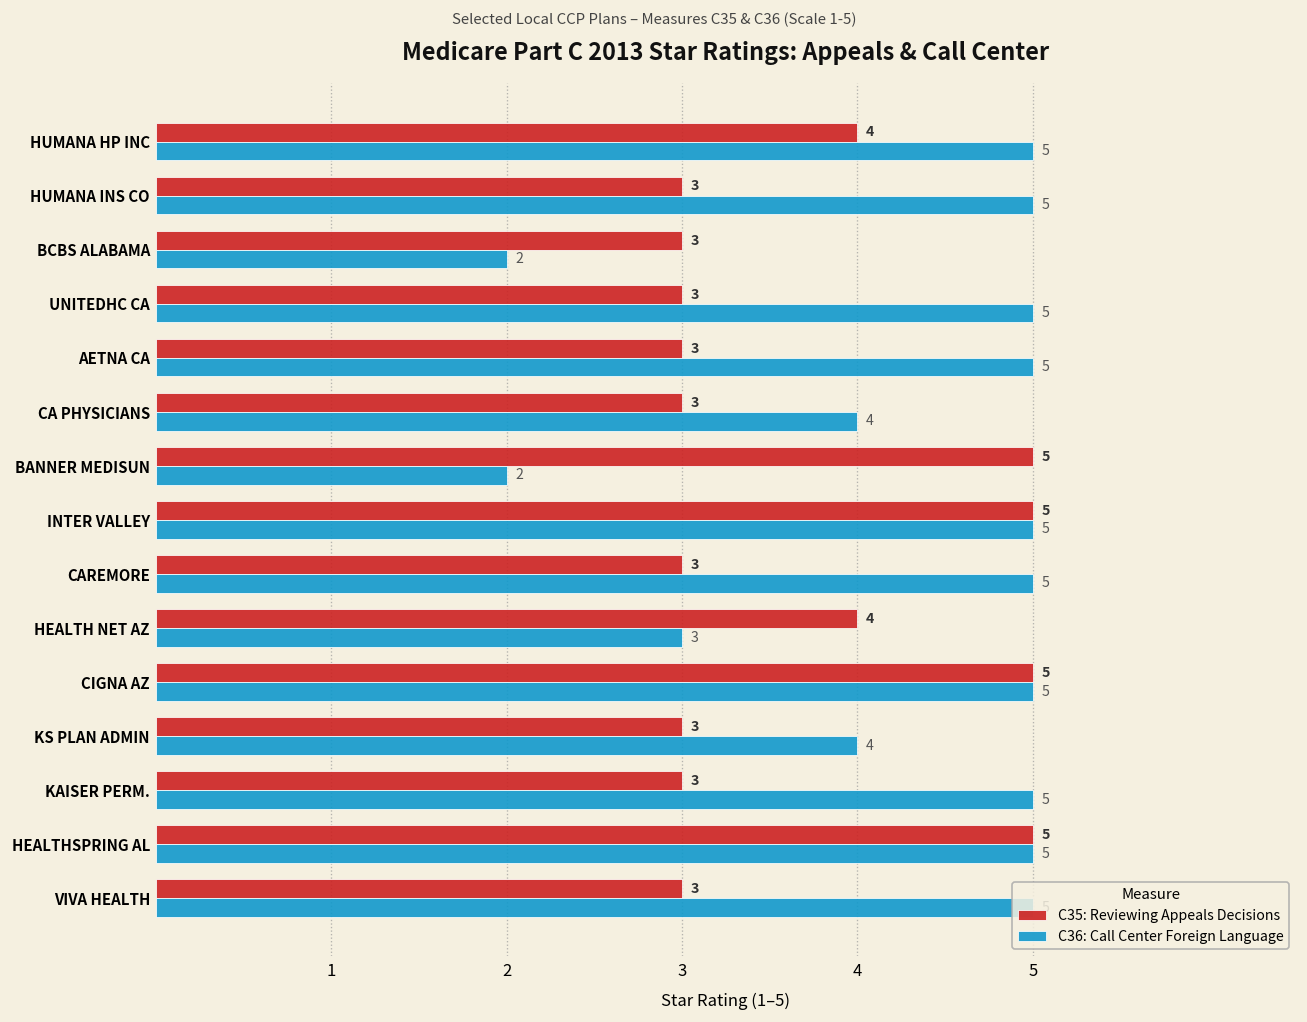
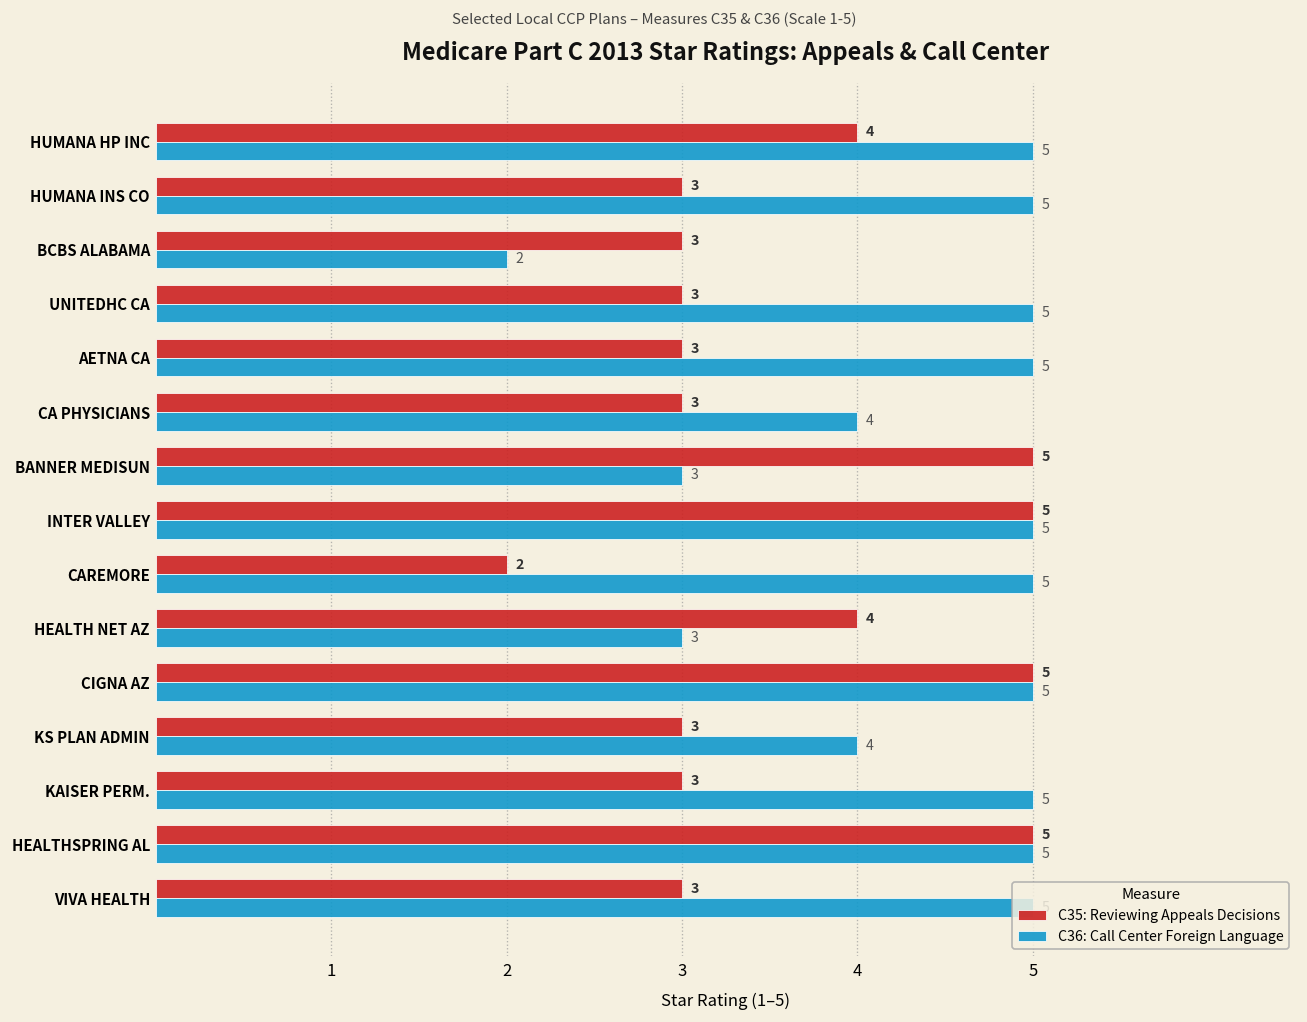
  {
    "C35: Reviewing Appeals Decisions": {
      "HUMANA HP INC": 4,
      "HUMANA INS CO": 3,
      "BCBS ALABAMA": 3,
      "UNITEDHC CA": 3,
      "AETNA CA": 3,
      "CA PHYSICIANS": 3,
      "BANNER MEDISUN": 5,
      "INTER VALLEY": 5,
-     "CAREMORE": 3,
+     "CAREMORE": 2,
      "HEALTH NET AZ": 4,
      "CIGNA AZ": 5,
      "KS PLAN ADMIN": 3,
      "KAISER PERM.": 3,
      "HEALTHSPRING AL": 5,
      "VIVA HEALTH": 3
    },
    "C36: Call Center Foreign Language": {
      "HUMANA HP INC": 5,
      "HUMANA INS CO": 5,
      "BCBS ALABAMA": 2,
      "UNITEDHC CA": 5,
      "AETNA CA": 5,
      "CA PHYSICIANS": 4,
-     "BANNER MEDISUN": 2,
+     "BANNER MEDISUN": 3,
      "INTER VALLEY": 5,
      "CAREMORE": 5,
      "HEALTH NET AZ": 3,
      "CIGNA AZ": 5,
      "KS PLAN ADMIN": 4,
      "KAISER PERM.": 5,
      "HEALTHSPRING AL": 5
    }
  }
